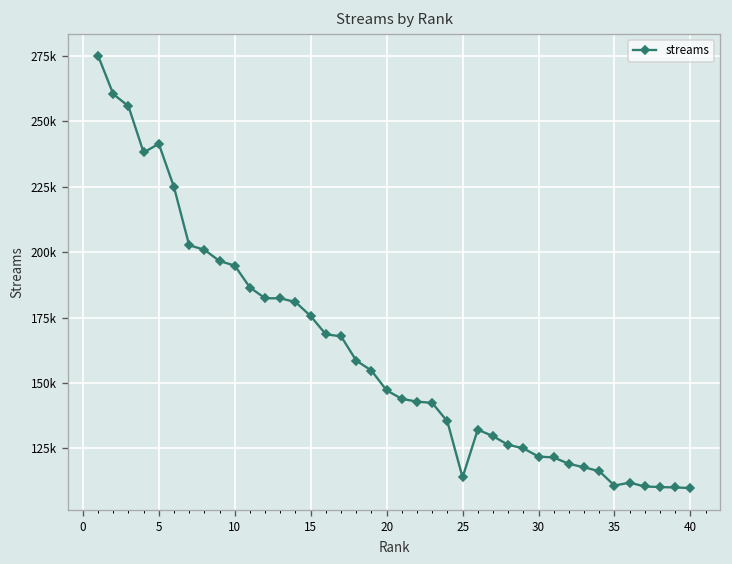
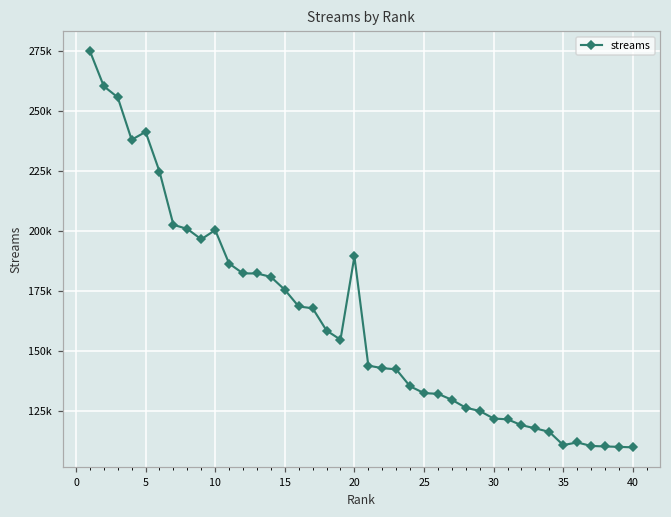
  {
    "5": 241000,
-   "10": 195000,
+   "10": 200000,
    "15": 176000,
-   "20": 147000,
-   "25": 114000,
+   "20": 189000,
+   "25": 132000,
    "30": 122000,
    "35": 111000,
    "40": 110000
  }
